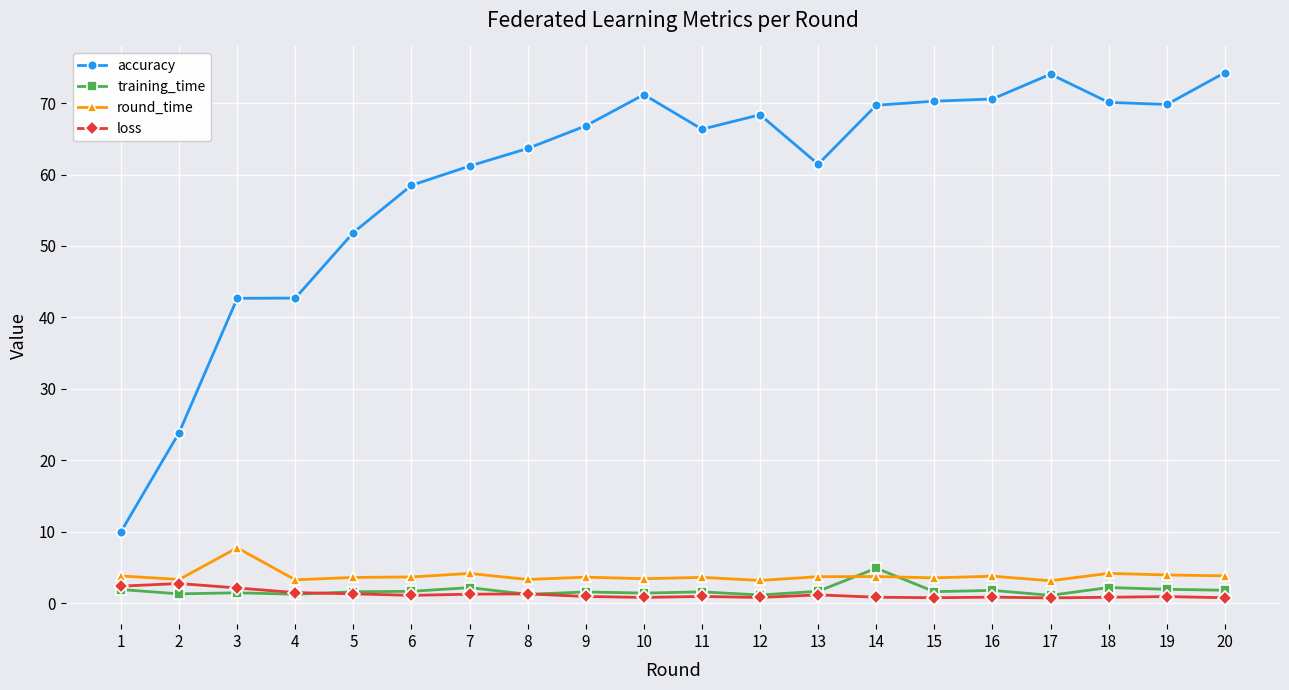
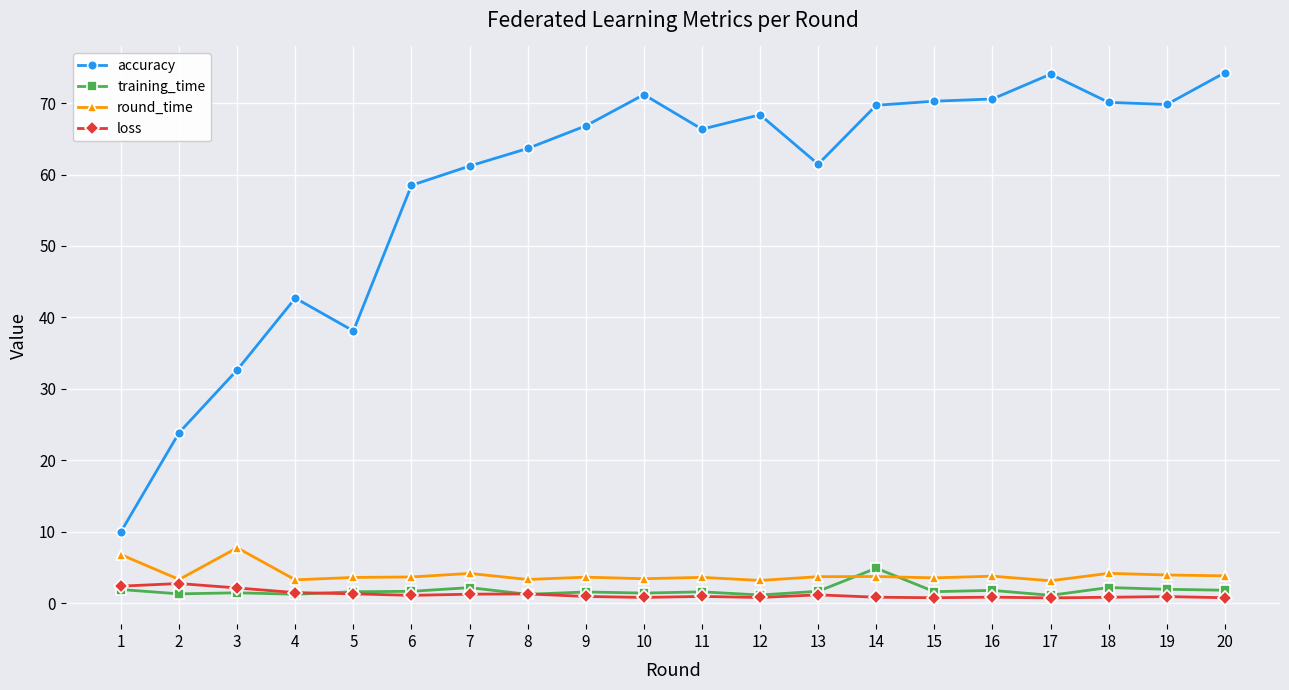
  {
    "accuracy": {
      "1": 10,
      "2": 24,
-     "3": 43,
+     "3": 33,
      "4": 43,
-     "5": 52,
+     "5": 38,
      "6": 58,
      "7": 61,
      "8": 64,
      "9": 67,
      "10": 71,
      "11": 66,
      "12": 68,
      "13": 61,
      "14": 70,
      "15": 70,
      "16": 71,
      "17": 74,
      "18": 70,
      "19": 70,
      "20": 74
    },
    "training_time": {
      "1": 2,
      "2": 1,
      "3": 1,
      "6": 2,
      "7": 2,
      "9": 2,
      "10": 1,
      "11": 2,
      "13": 2,
      "14": 5,
      "15": 2,
      "16": 2,
      "17": 1,
      "18": 2,
      "19": 2,
      "20": 2
    },
    "round_time": {
-     "1": 4,
+     "1": 7,
      "2": 3,
      "3": 8,
      "4": 3,
      "5": 4,
      "6": 4,
      "7": 4,
      "8": 3,
      "9": 4,
      "10": 3,
      "11": 4,
      "12": 3,
      "13": 4,
      "14": 4,
      "15": 4,
      "16": 4,
      "17": 3,
      "18": 4,
      "19": 4,
      "20": 4
    },
    "loss": {
      "1": 2,
      "2": 3,
      "3": 2,
      "6": 1,
      "7": 1,
      "9": 1,
      "10": 1,
      "11": 1,
      "13": 1,
      "14": 1,
      "15": 1,
      "16": 1,
      "17": 1,
      "18": 1,
      "19": 1,
      "20": 1
    }
  }
